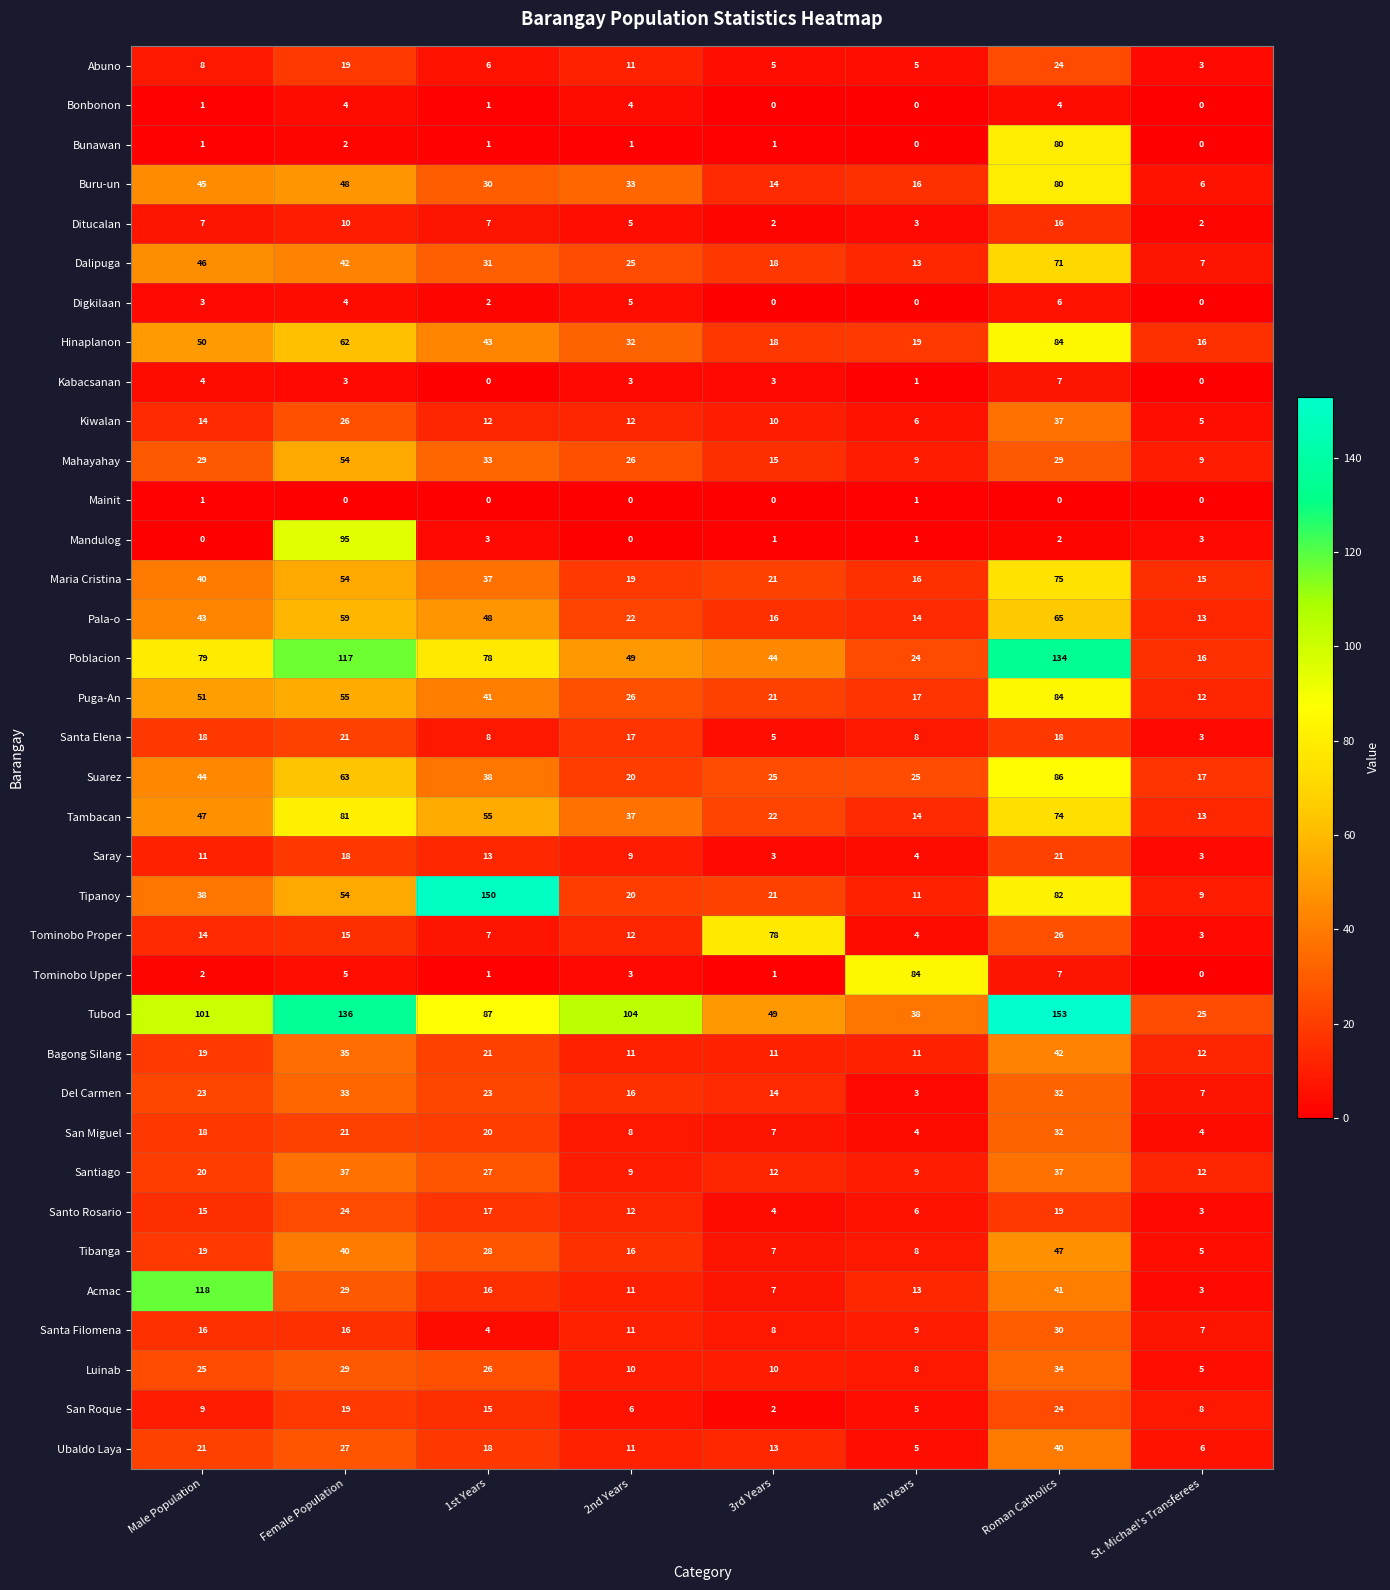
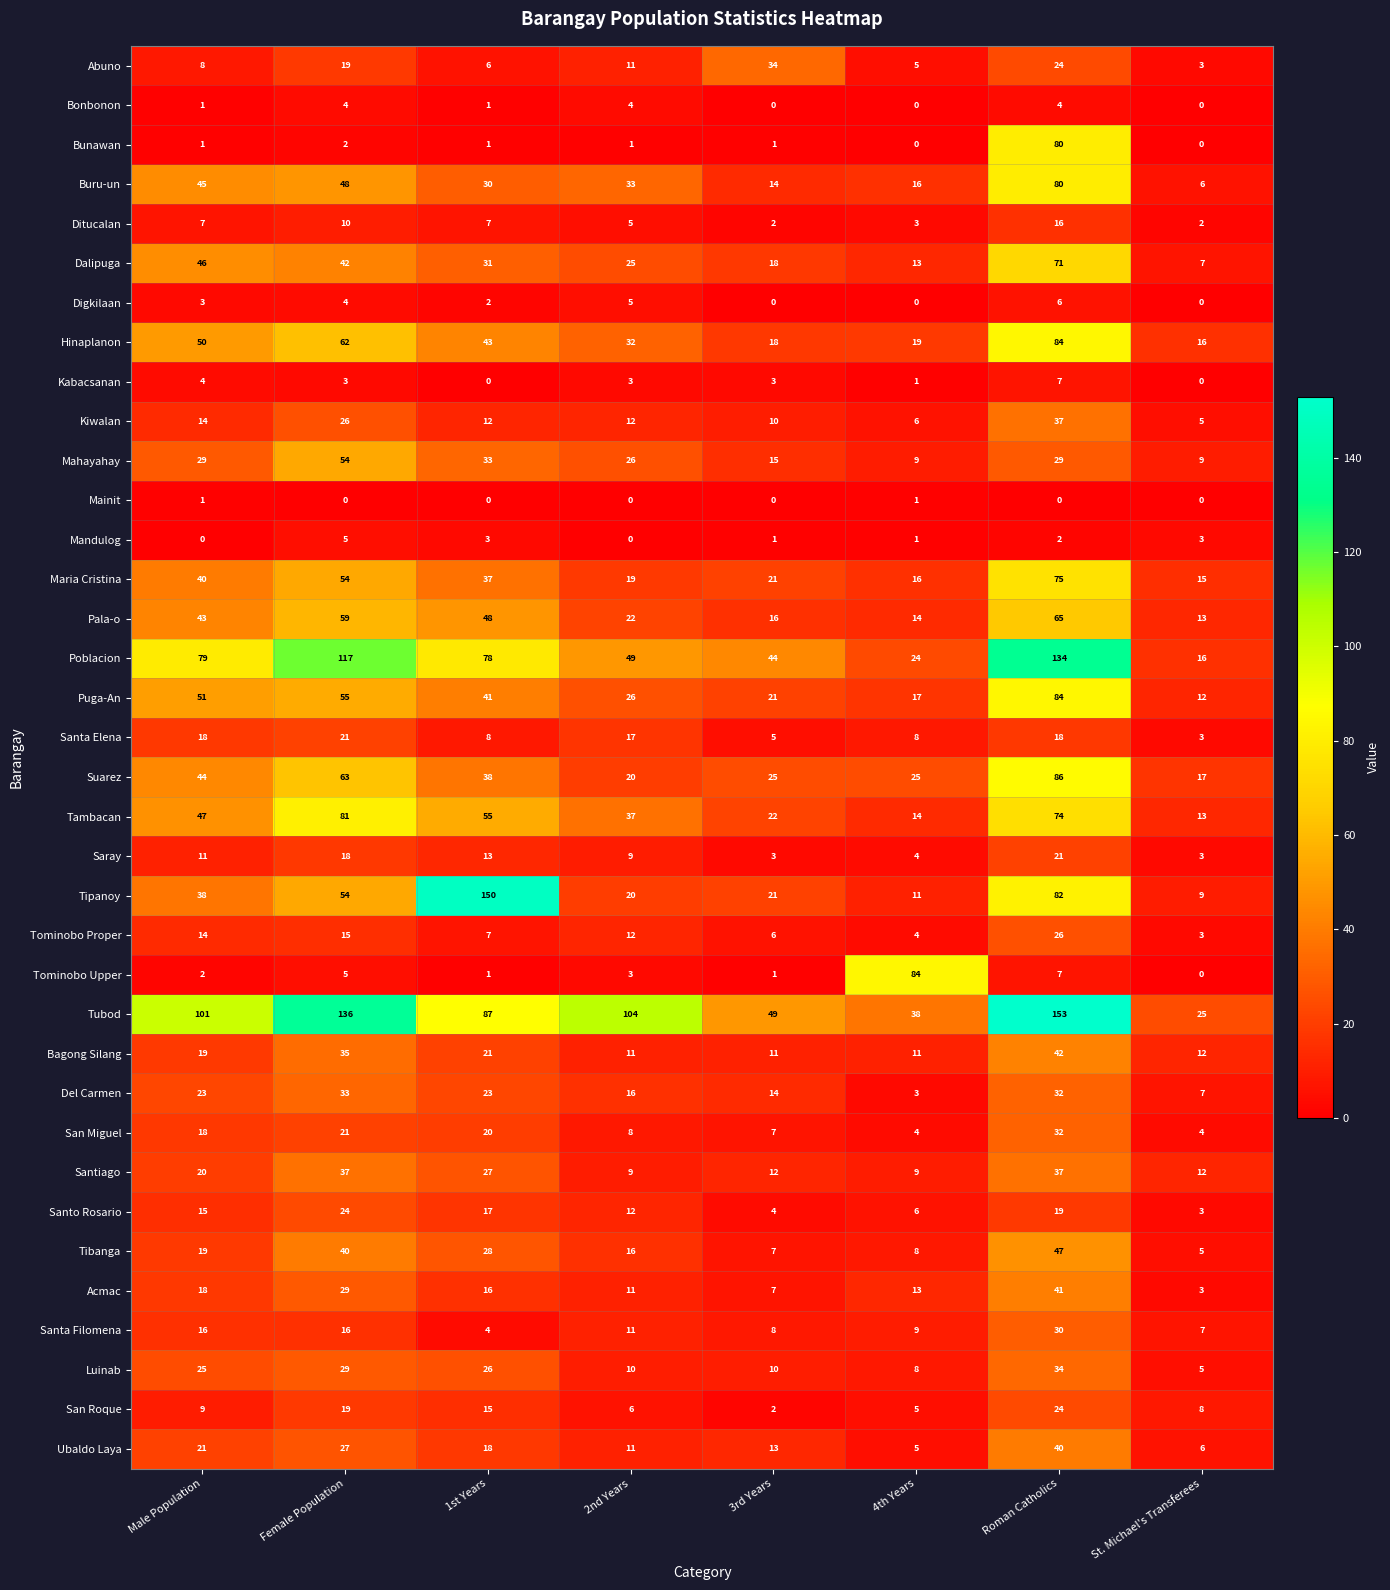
  {
    "Abuno": {
      "Male Population": 8,
      "Female Population": 19,
      "1st Years": 6,
      "2nd Years": 11,
-     "3rd Years": 5,
+     "3rd Years": 34,
      "4th Years": 5,
      "Roman Catholics": 24,
      "St. Michael's Transferees": 3
    },
    "Mandulog": {
      "Male Population": 0,
-     "Female Population": 95,
+     "Female Population": 5,
      "1st Years": 3,
      "2nd Years": 0,
      "3rd Years": 1,
      "4th Years": 1,
      "Roman Catholics": 2,
      "St. Michael's Transferees": 3
    },
    "Tominobo Proper": {
      "Male Population": 14,
      "Female Population": 15,
      "1st Years": 7,
      "2nd Years": 12,
-     "3rd Years": 78,
+     "3rd Years": 6,
      "4th Years": 4,
      "Roman Catholics": 26,
      "St. Michael's Transferees": 3
    },
    "Acmac": {
-     "Male Population": 118,
+     "Male Population": 18,
      "Female Population": 29,
      "1st Years": 16,
      "2nd Years": 11,
      "3rd Years": 7,
      "4th Years": 13,
      "Roman Catholics": 41,
      "St. Michael's Transferees": 3
    }
  }
